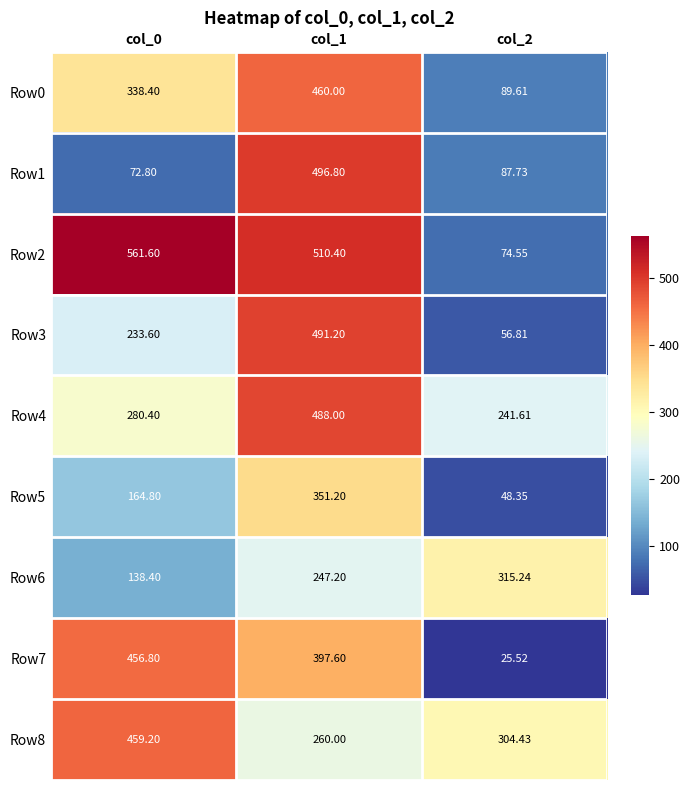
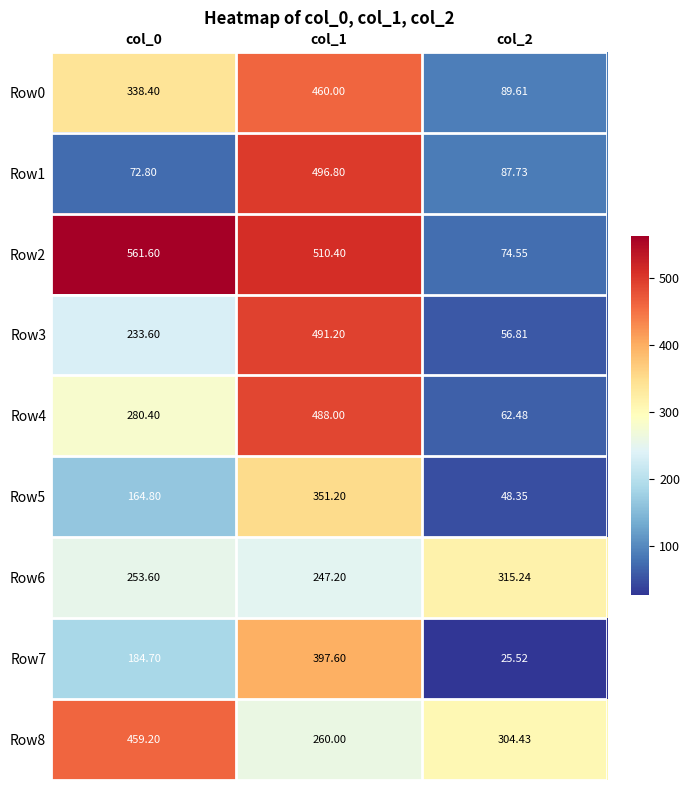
  {
    "Row0": {
      "col_0": 338.40,
      "col_1": 460.00,
      "col_2": 89.61
    },
    "Row1": {
      "col_0": 72.80,
      "col_1": 496.80,
      "col_2": 87.73
    },
    "Row2": {
      "col_0": 561.60,
      "col_1": 510.40,
      "col_2": 74.55
    },
    "Row3": {
      "col_0": 233.60,
      "col_1": 491.20,
      "col_2": 56.81
    },
    "Row4": {
      "col_0": 280.40,
      "col_1": 488.00,
-     "col_2": 241.61
+     "col_2": 62.48
    },
    "Row5": {
      "col_0": 164.80,
      "col_1": 351.20,
      "col_2": 48.35
    },
    "Row6": {
-     "col_0": 138.40,
+     "col_0": 253.60,
      "col_1": 247.20,
      "col_2": 315.24
    },
    "Row7": {
-     "col_0": 456.80,
+     "col_0": 184.70,
      "col_1": 397.60,
      "col_2": 25.52
    },
    "Row8": {
      "col_0": 459.20,
      "col_1": 260.00,
      "col_2": 304.43
    }
  }
